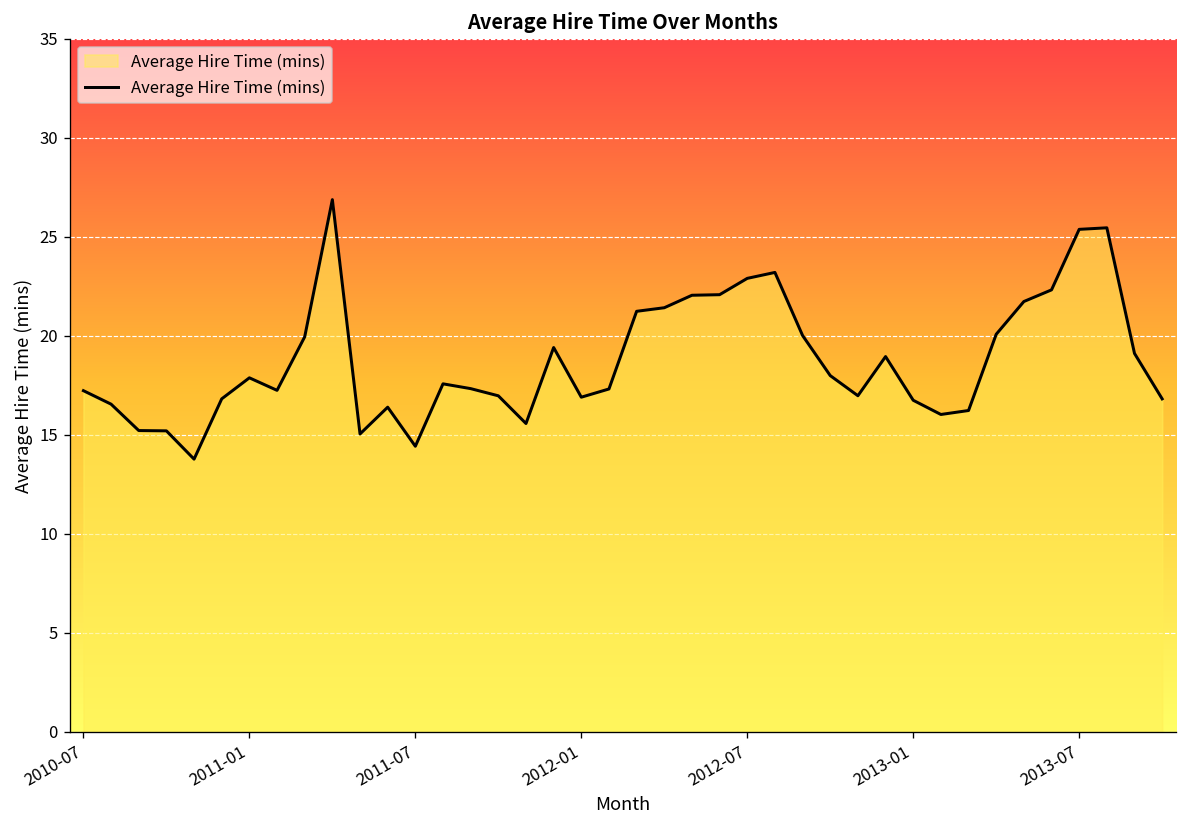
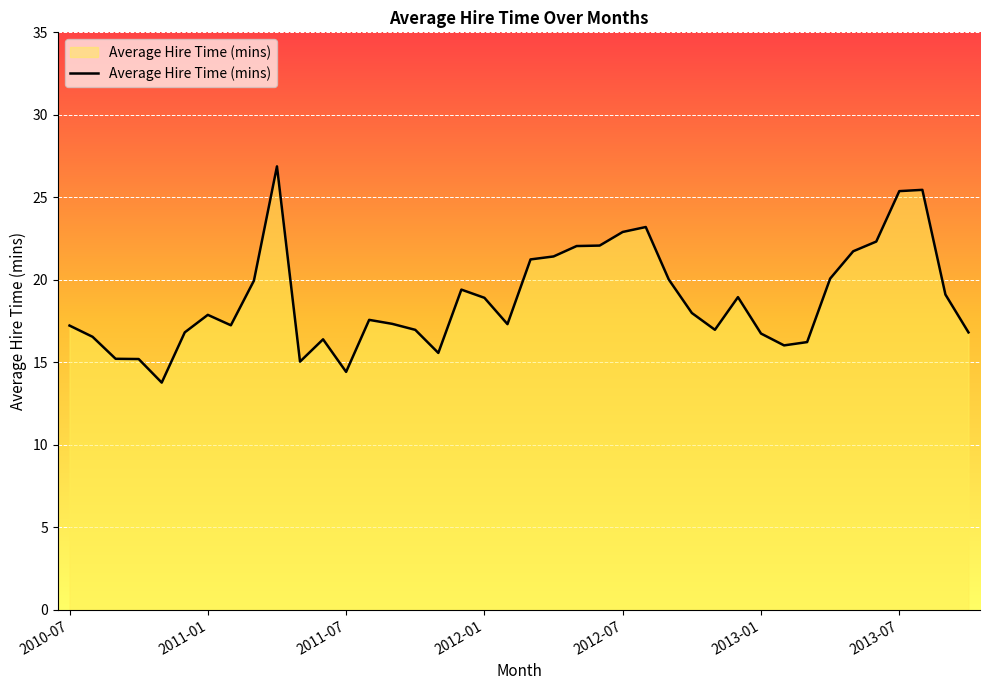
  {
    "2010-07": 17.2,
    "2011-01": 17.9,
    "2011-07": 14.4,
-   "2012-01": 16.9,
+   "2012-01": 18.9,
    "2012-07": 22.9,
    "2013-01": 16.7,
    "2013-07": 25.4
  }
